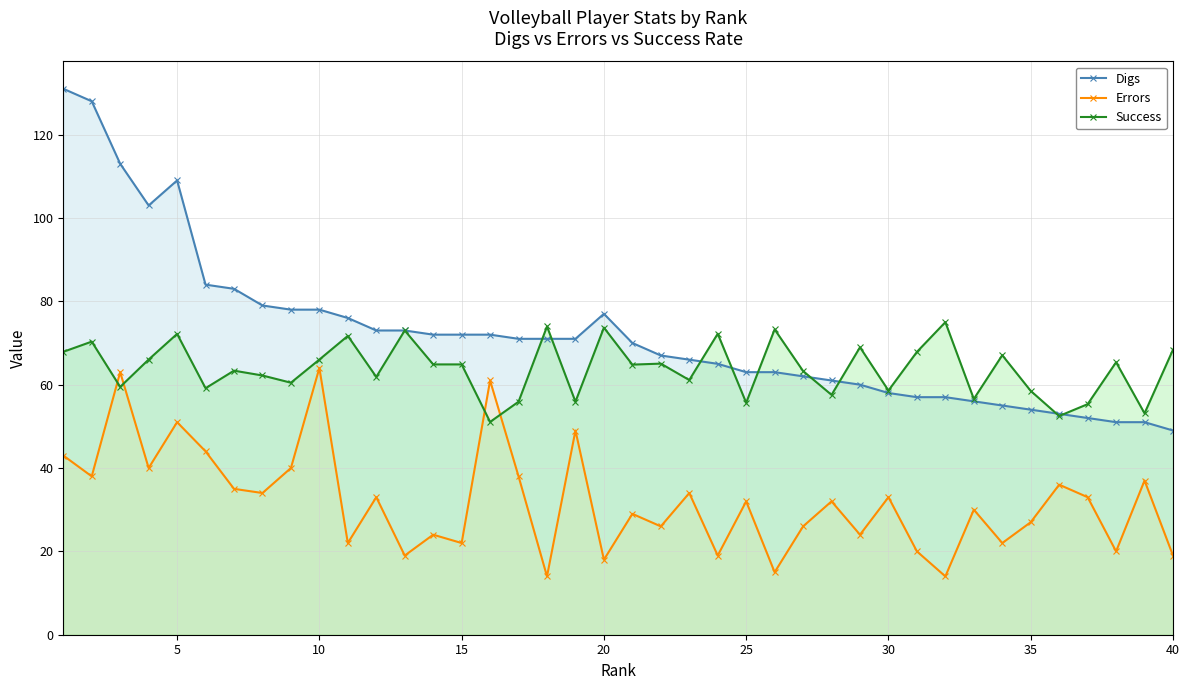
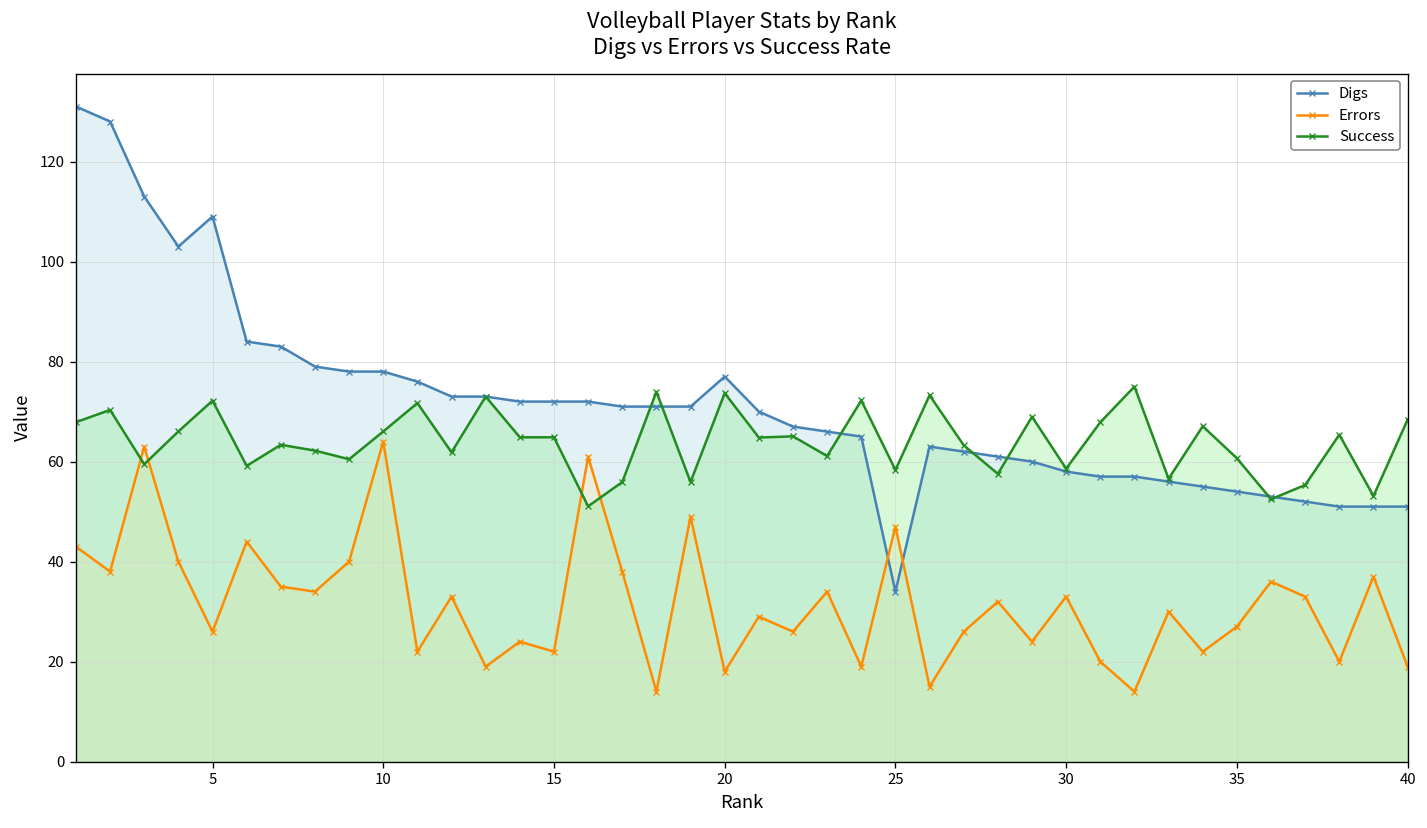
  {
    "Digs": {
      "5": 109,
      "10": 78,
      "15": 72,
      "20": 77,
-     "25": 63,
+     "25": 34,
      "35": 54,
-     "40": 49
+     "40": 51
    },
    "Errors": {
-     "5": 51,
+     "5": 26,
      "10": 64,
      "15": 22,
      "20": 18,
-     "25": 32,
+     "25": 47,
      "30": 33,
      "35": 27,
      "40": 19
    },
    "Success": {
      "5": 72,
      "10": 66,
      "15": 65,
      "20": 74,
-     "25": 56,
-     "35": 59,
+     "25": 58,
+     "35": 61,
      "40": 68
    }
  }
